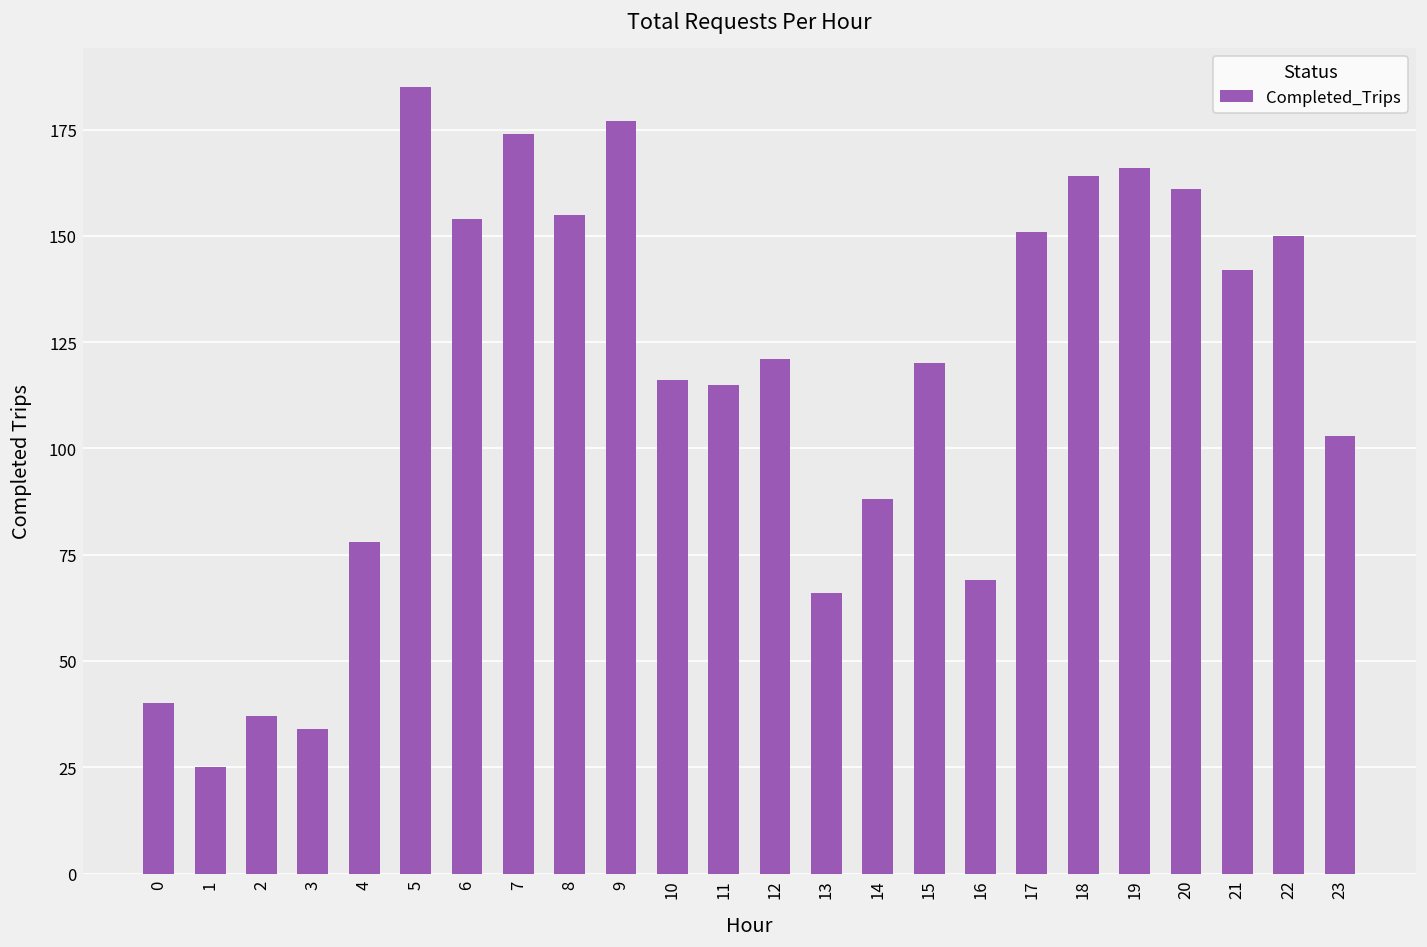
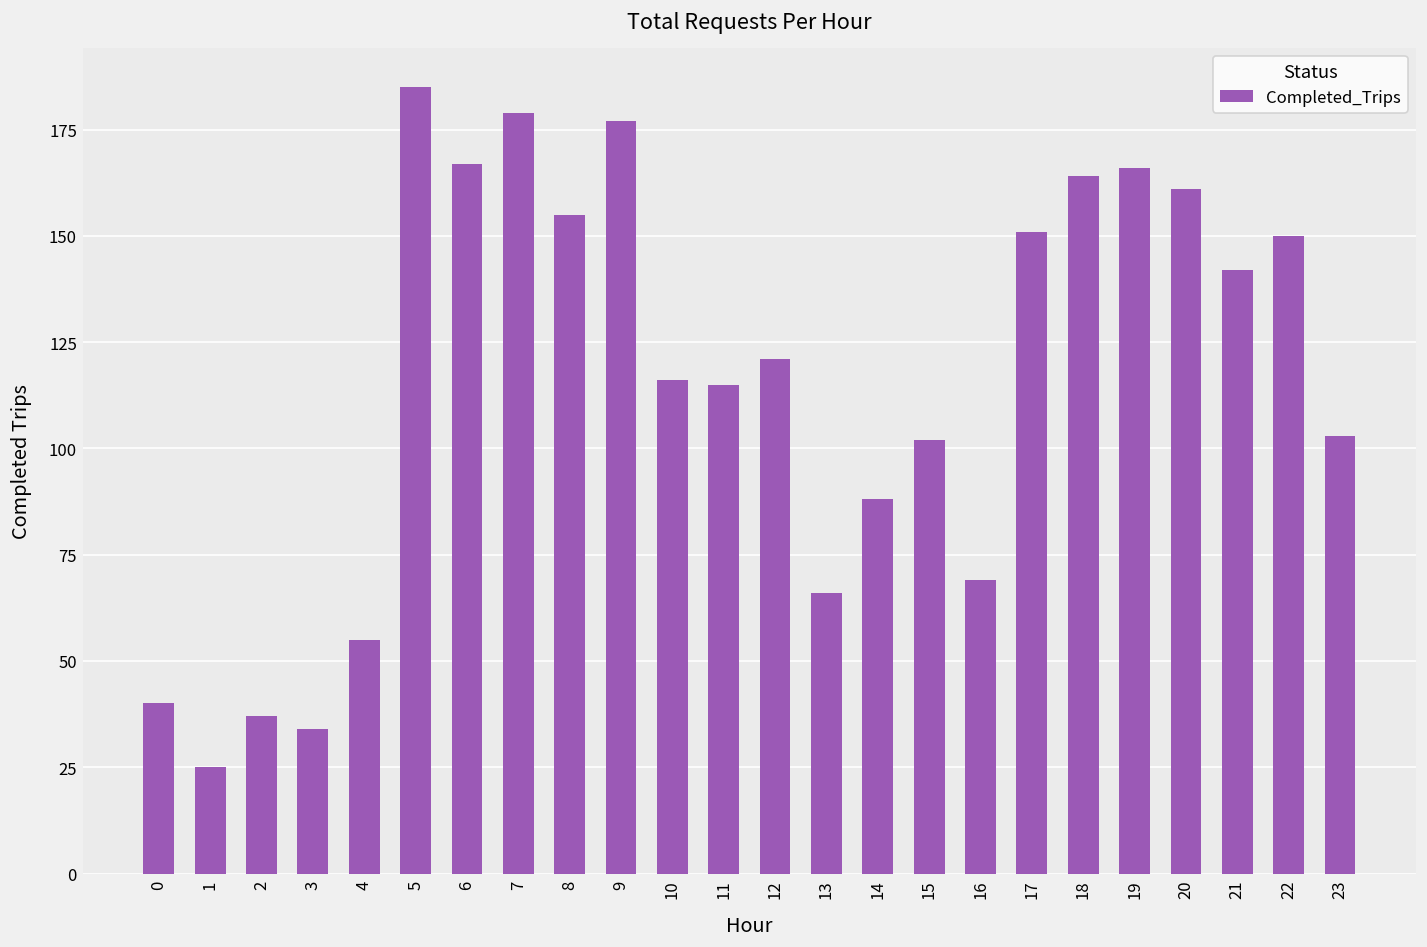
  {
    "0": 40,
    "1": 25,
    "2": 37,
    "3": 34,
-   "4": 78,
+   "4": 55,
    "5": 185,
-   "6": 154,
-   "7": 174,
+   "6": 167,
+   "7": 179,
    "8": 155,
    "9": 177,
    "10": 116,
    "11": 115,
    "12": 121,
    "13": 66,
    "14": 88,
-   "15": 120,
+   "15": 102,
    "16": 69,
    "17": 151,
    "18": 164,
    "19": 166,
    "20": 161,
    "21": 142,
    "22": 150,
    "23": 103
  }
